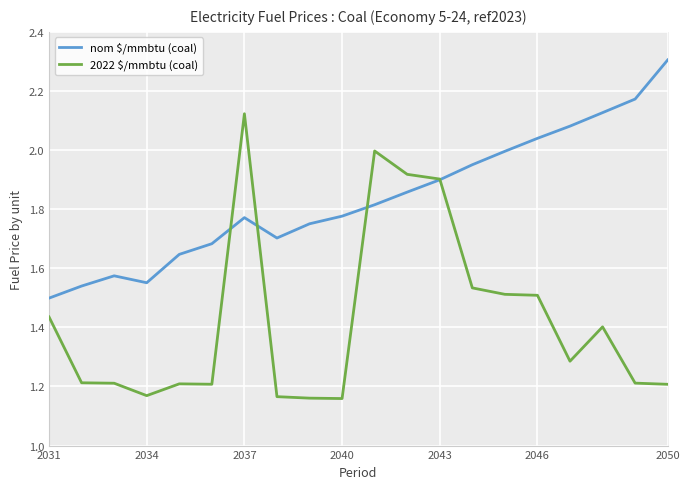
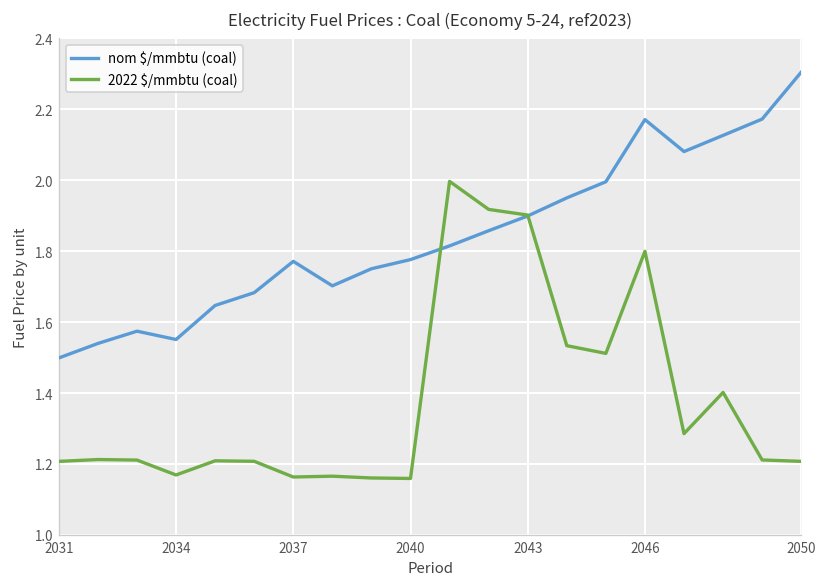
  {
    "nom $/mmbtu (coal)": {
      "2031": 1.50,
      "2034": 1.55,
      "2037": 1.77,
      "2040": 1.78,
-     "2046": 2.04,
+     "2046": 2.17,
      "2050": 2.30
    },
    "2022 $/mmbtu (coal)": {
-     "2031": 1.44,
+     "2031": 1.21,
      "2034": 1.17,
-     "2037": 2.12,
+     "2037": 1.16,
      "2040": 1.16,
-     "2046": 1.51,
+     "2046": 1.80,
      "2050": 1.21
    }
  }
